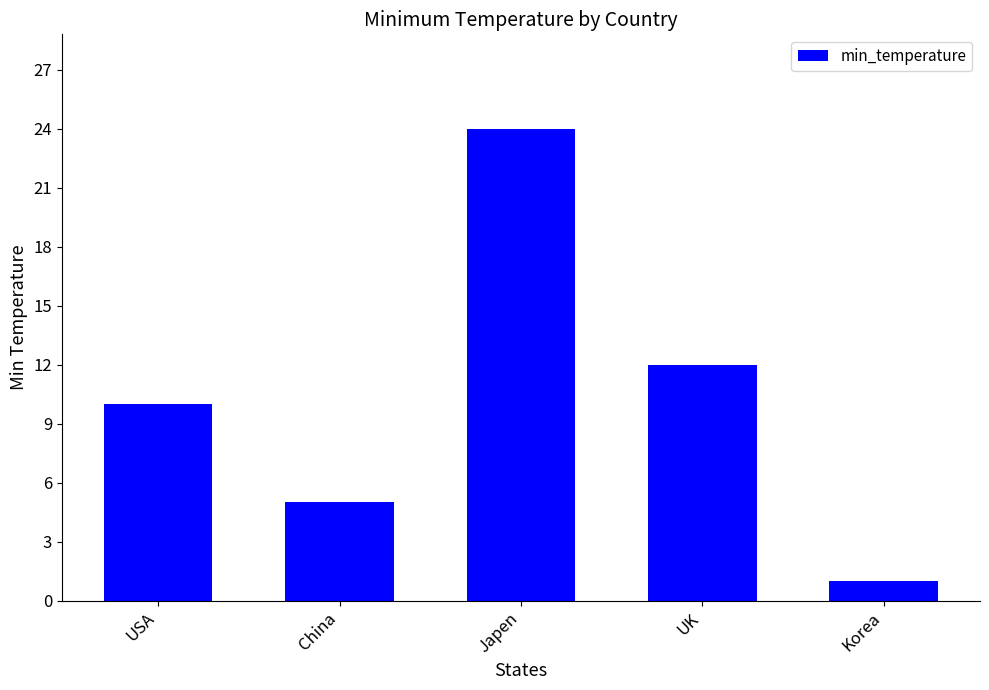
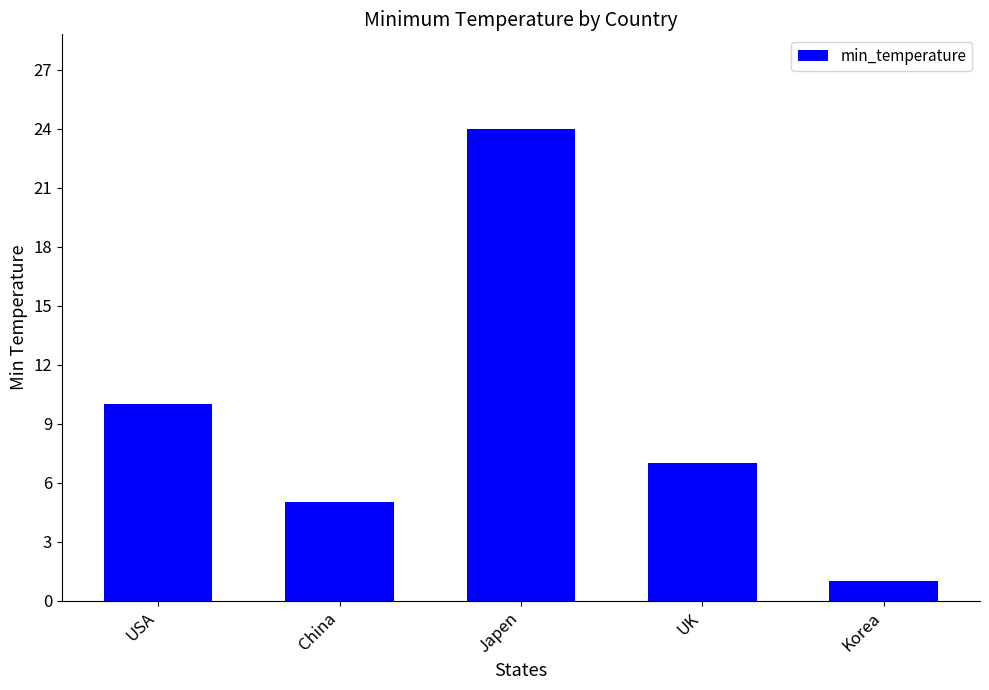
  {
    "USA": 10,
    "China": 5,
    "Japen": 24,
-   "UK": 12,
+   "UK": 7,
    "Korea": 1
  }
